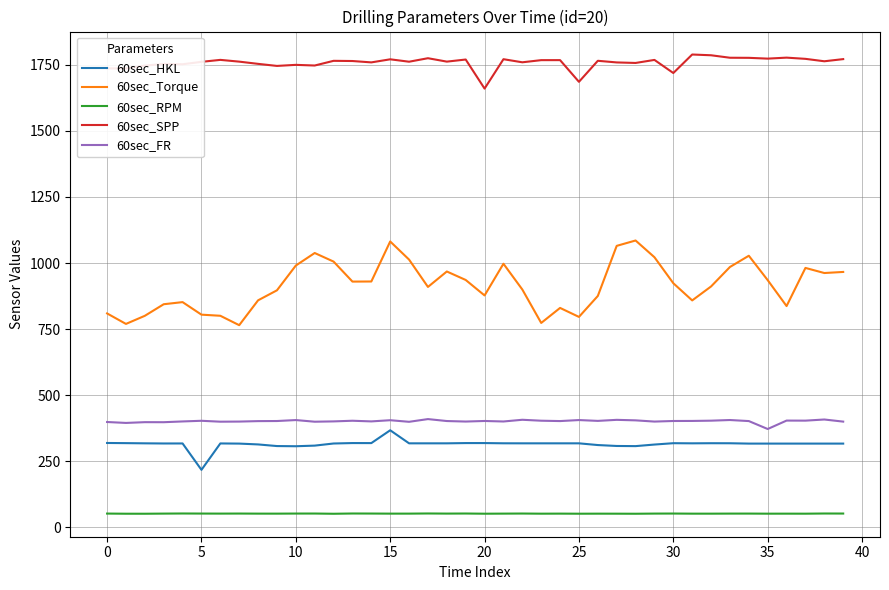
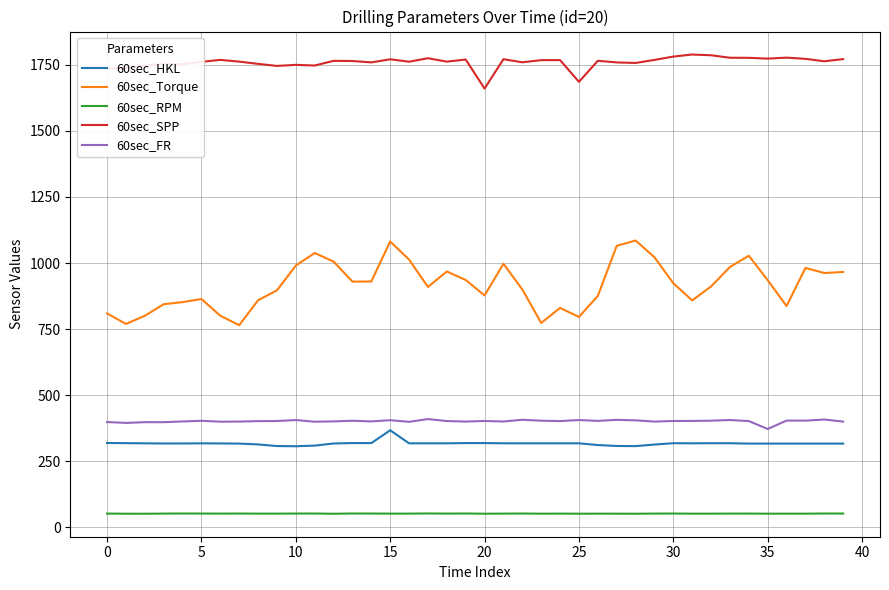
  {
    "60sec_HKL": {
      "0": 320,
-     "5": 220,
+     "5": 320,
      "10": 310,
      "15": 370,
      "20": 320,
      "25": 320,
      "30": 320,
      "35": 320
    },
    "60sec_Torque": {
      "0": 810,
-     "5": 800,
+     "5": 860,
      "10": 990,
      "15": 1080,
      "20": 880,
      "25": 800,
      "30": 920,
      "35": 940
    },
    "60sec_RPM": {
      "0": 50,
      "5": 50,
      "10": 50,
      "15": 50,
      "20": 50,
      "25": 50,
      "30": 50,
      "35": 50
    },
    "60sec_SPP": {
      "10": 1750,
      "15": 1770,
      "20": 1660,
      "25": 1690,
-     "30": 1720,
+     "30": 1780,
      "35": 1770
    },
    "60sec_FR": {
      "0": 400,
      "5": 400,
      "10": 410,
      "15": 410,
      "20": 400,
      "25": 410,
      "30": 400,
      "35": 370
    }
  }
